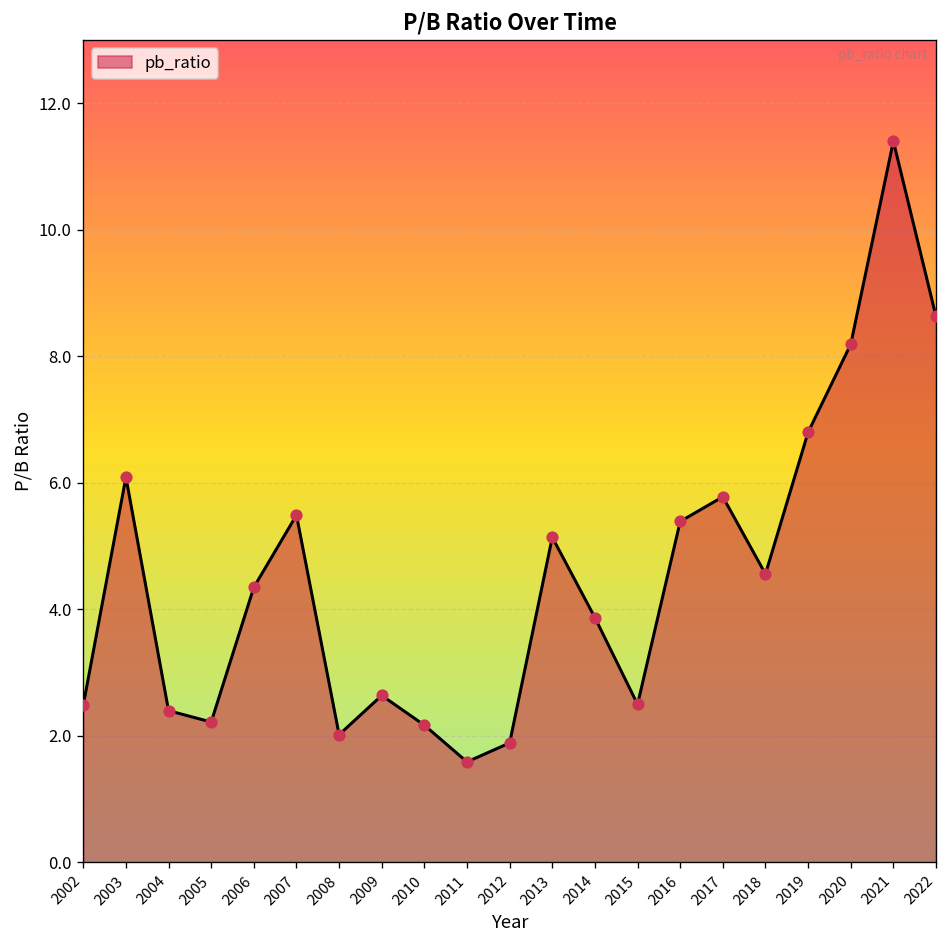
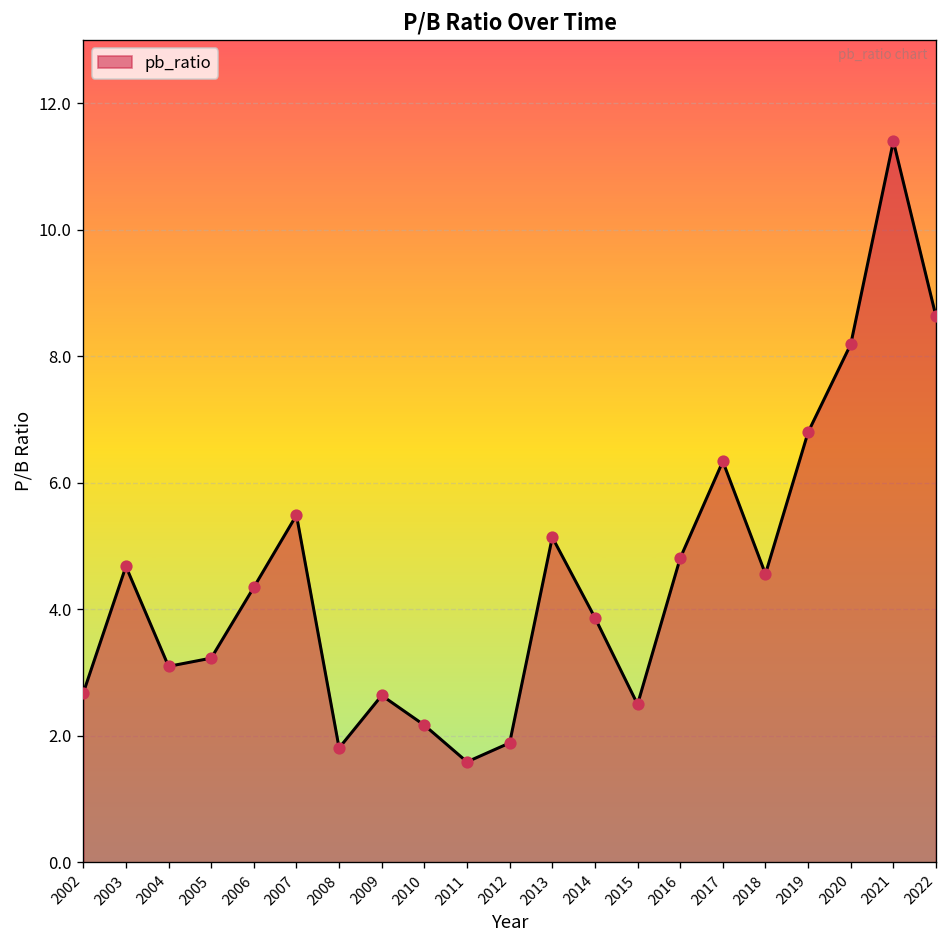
  {
-   "2002": 2.5,
-   "2003": 6.1,
-   "2004": 2.4,
-   "2005": 2.2,
+   "2002": 2.7,
+   "2003": 4.7,
+   "2004": 3.1,
+   "2005": 3.2,
    "2006": 4.4,
    "2007": 5.5,
-   "2008": 2.0,
+   "2008": 1.8,
    "2009": 2.6,
    "2010": 2.2,
    "2011": 1.6,
    "2012": 1.9,
    "2013": 5.1,
    "2014": 3.9,
    "2015": 2.5,
-   "2016": 5.4,
-   "2017": 5.8,
+   "2016": 4.8,
+   "2017": 6.3,
    "2018": 4.6,
    "2019": 6.8,
    "2020": 8.2,
    "2021": 11.4,
    "2022": 8.6
  }
